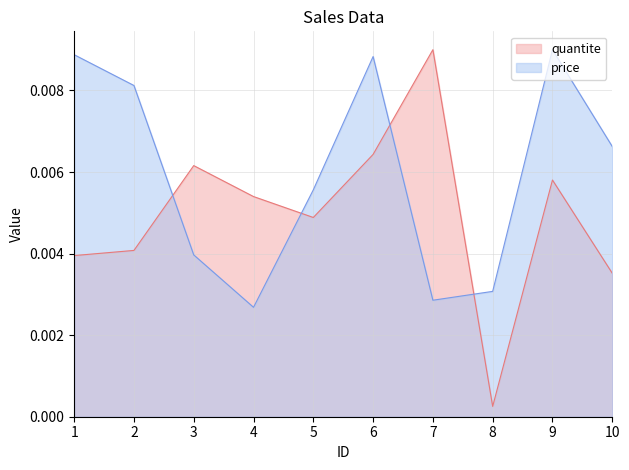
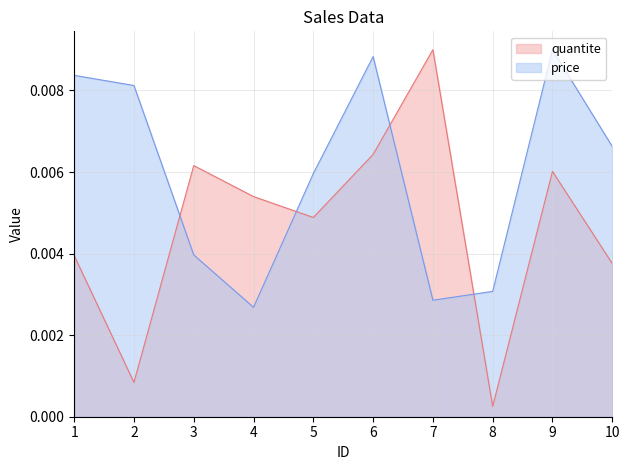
  {
    "quantite": {
      "1": 0.0040,
-     "2": 0.0041,
+     "2": 0.0008,
      "3": 0.0062,
      "4": 0.0054,
      "5": 0.0049,
      "6": 0.0064,
      "7": 0.0090,
      "8": 0.0003,
-     "9": 0.0058,
-     "10": 0.0035
+     "9": 0.0060,
+     "10": 0.0038
    },
    "price": {
-     "1": 0.0089,
+     "1": 0.0084,
      "2": 0.0081,
      "3": 0.0040,
      "4": 0.0027,
-     "5": 0.0056,
+     "5": 0.0060,
      "6": 0.0088,
      "7": 0.0029,
      "8": 0.0031,
      "10": 0.0066
    }
  }
